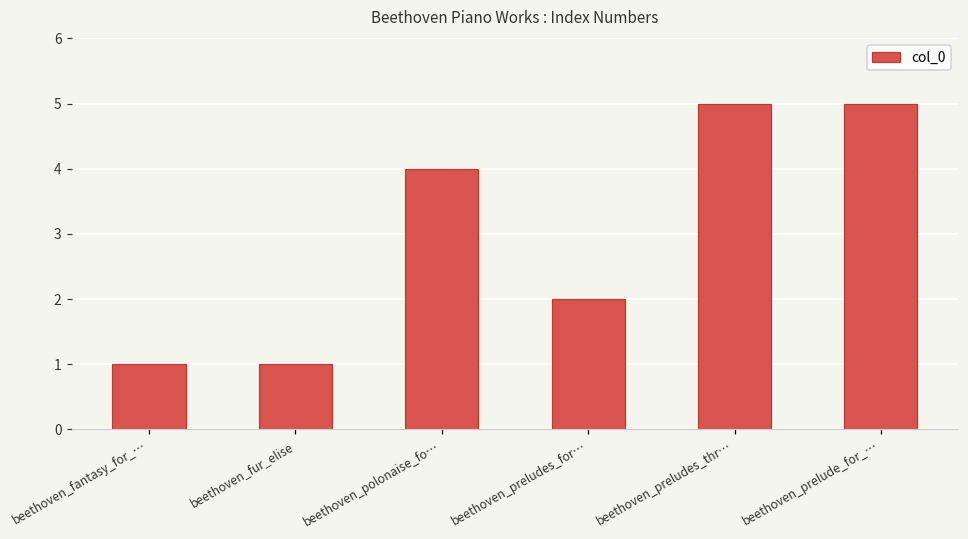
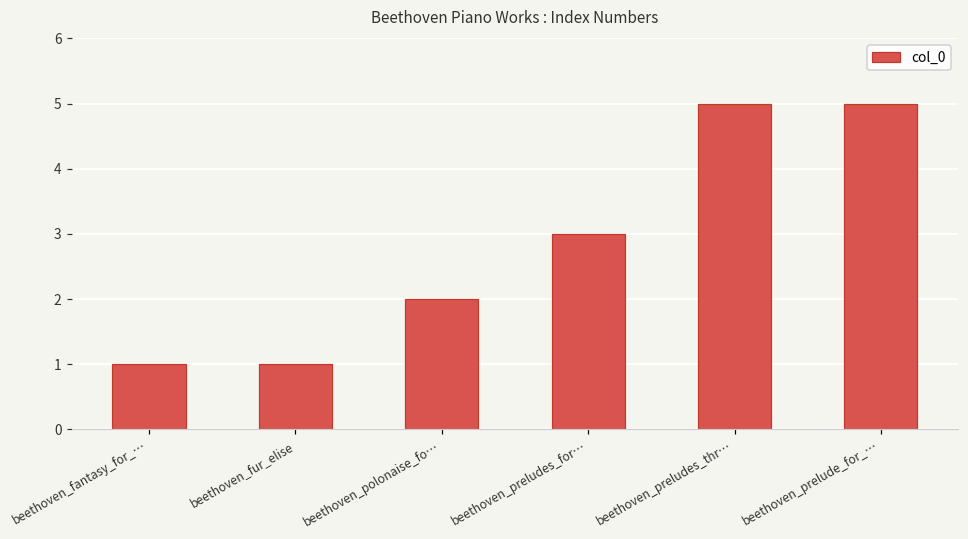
  {
    "beethoven_fantasy_for_…": 1,
    "beethoven_fur_elise": 1,
-   "beethoven_polonaise_fo…": 4,
-   "beethoven_preludes_for…": 2,
+   "beethoven_polonaise_fo…": 2,
+   "beethoven_preludes_for…": 3,
    "beethoven_preludes_thr…": 5,
    "beethoven_prelude_for_…": 5
  }
